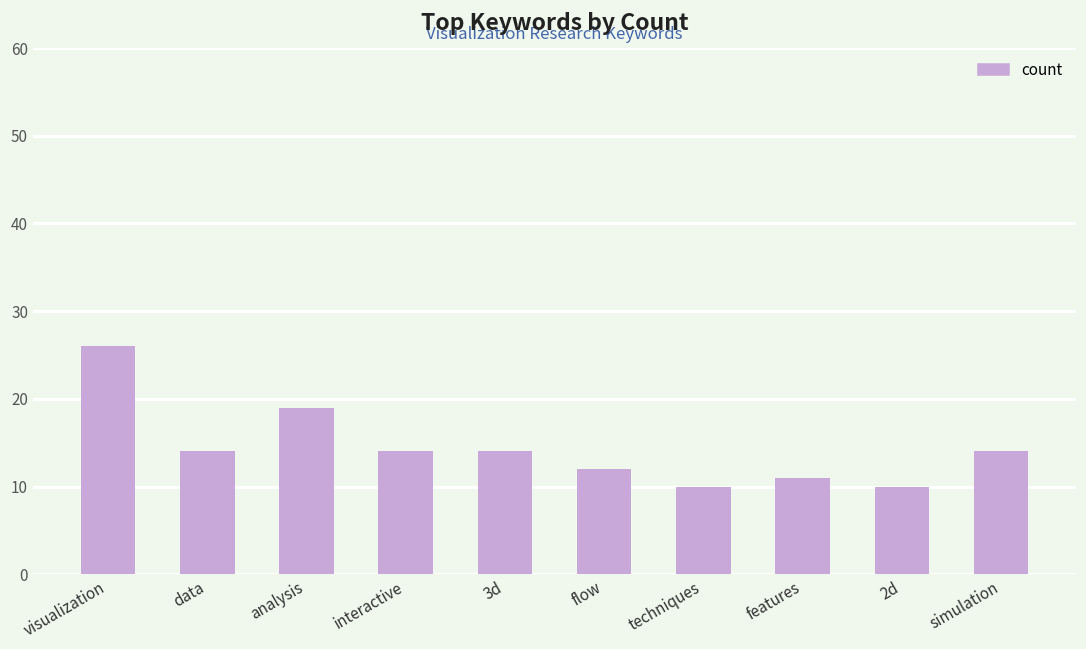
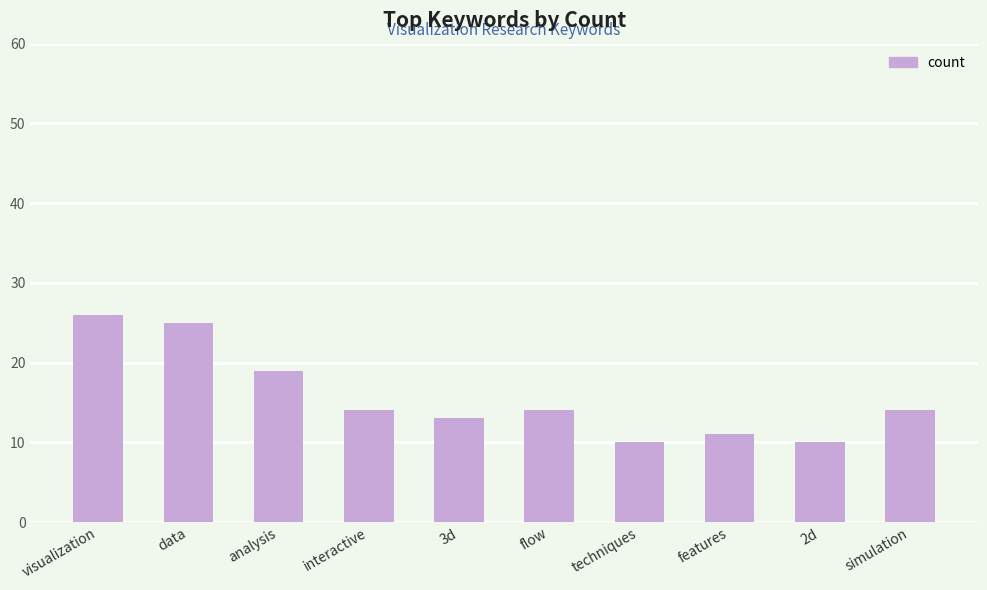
  {
    "visualization": 26,
-   "data": 14,
+   "data": 25,
    "analysis": 19,
    "interactive": 14,
-   "3d": 14,
-   "flow": 12,
+   "3d": 13,
+   "flow": 14,
    "techniques": 10,
    "features": 11,
    "2d": 10,
    "simulation": 14
  }
